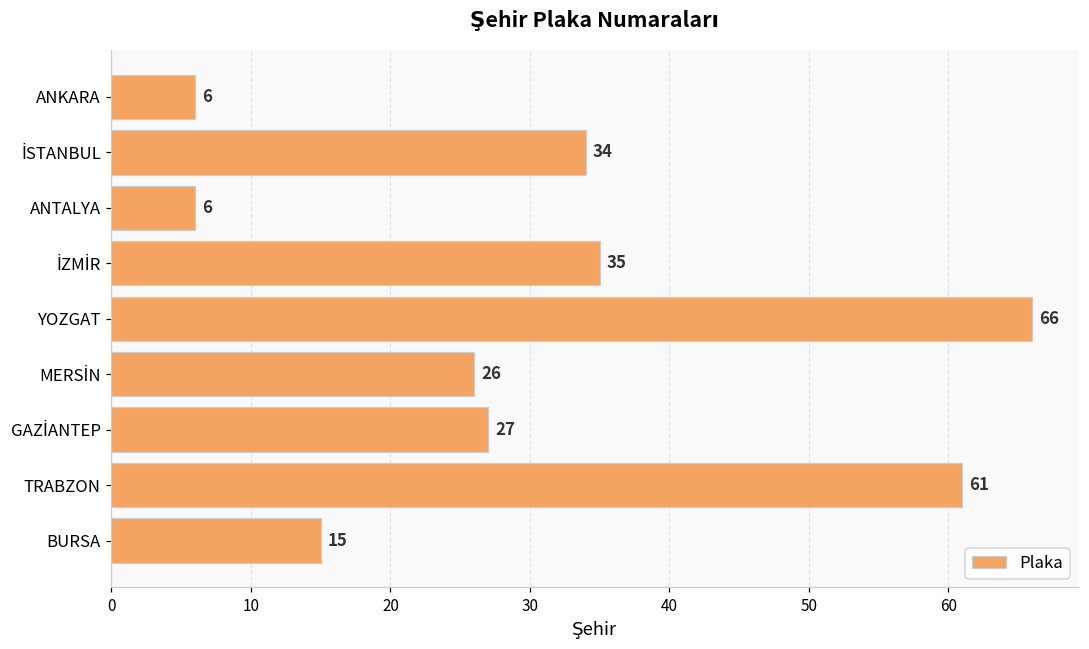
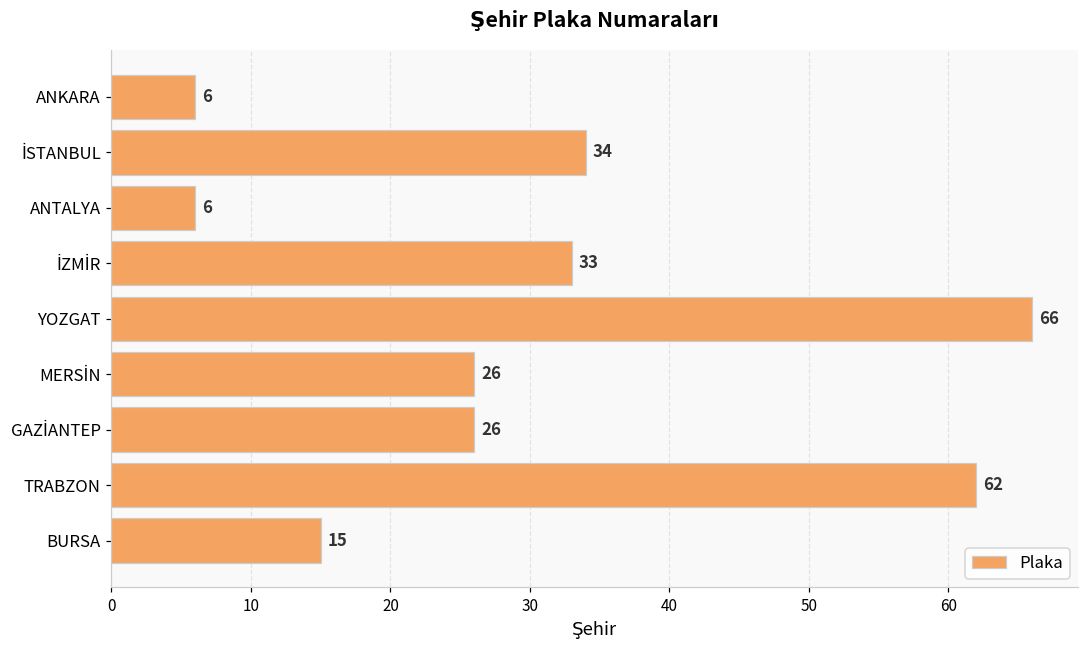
  {
    "ANKARA": 6,
    "İSTANBUL": 34,
    "ANTALYA": 6,
-   "İZMİR": 35,
+   "İZMİR": 33,
    "YOZGAT": 66,
    "MERSİN": 26,
-   "GAZİANTEP": 27,
-   "TRABZON": 61,
+   "GAZİANTEP": 26,
+   "TRABZON": 62,
    "BURSA": 15
  }
